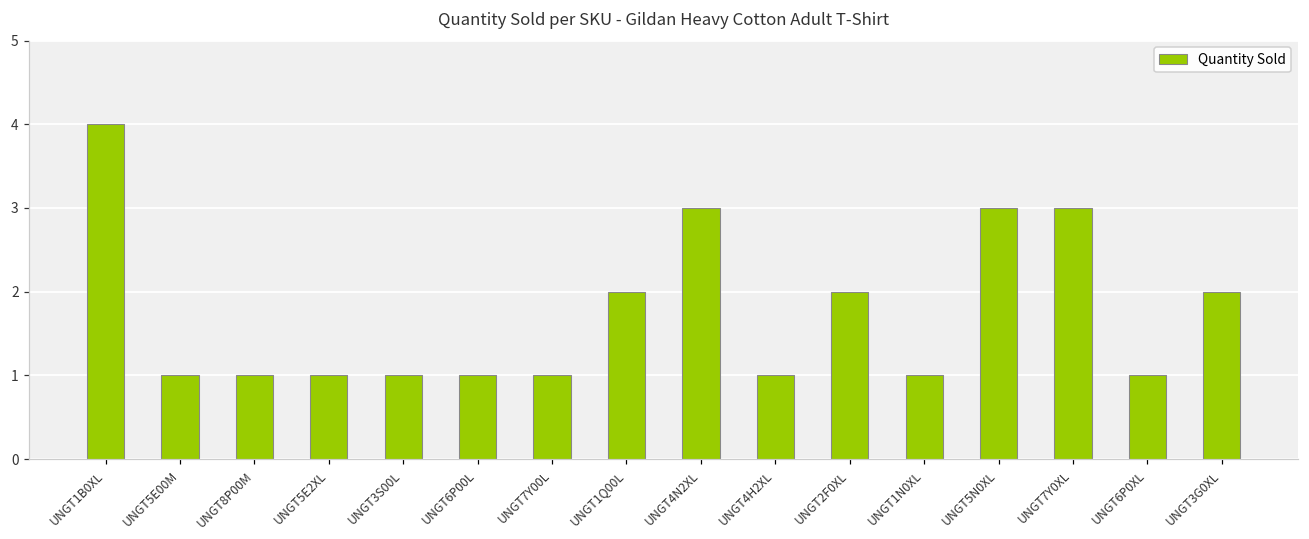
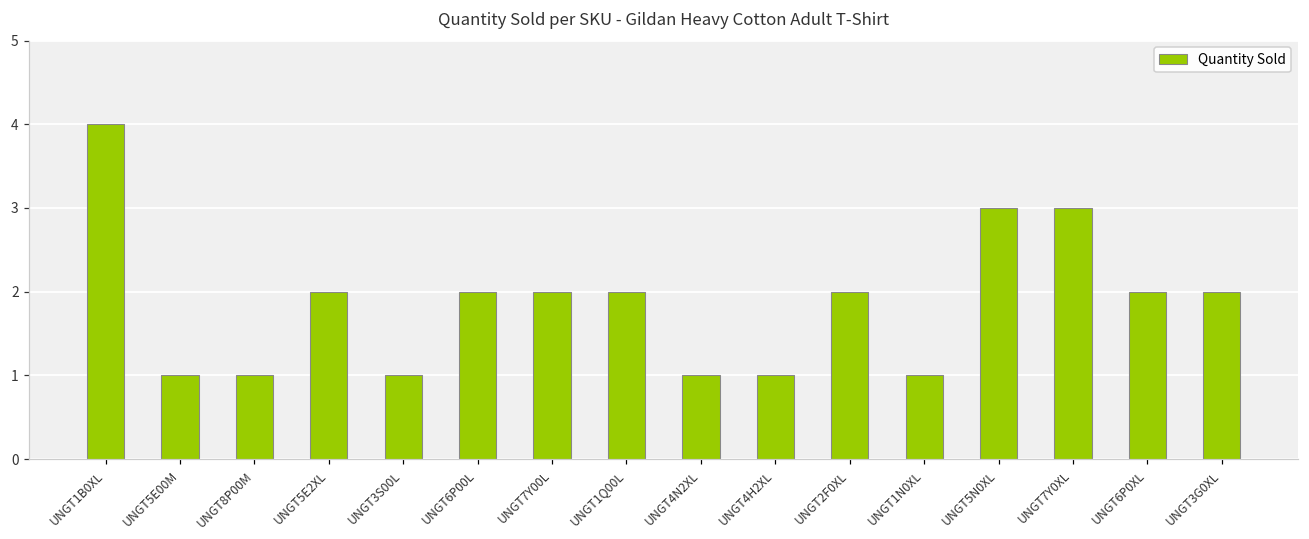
  {
    "UNGT1B0XL": 4,
    "UNGT5E00M": 1,
    "UNGT8P00M": 1,
-   "UNGT5E2XL": 1,
+   "UNGT5E2XL": 2,
    "UNGT3S00L": 1,
-   "UNGT6P00L": 1,
-   "UNGT7Y00L": 1,
+   "UNGT6P00L": 2,
+   "UNGT7Y00L": 2,
    "UNGT1Q00L": 2,
-   "UNGT4N2XL": 3,
+   "UNGT4N2XL": 1,
    "UNGT4H2XL": 1,
    "UNGT2F0XL": 2,
    "UNGT1N0XL": 1,
    "UNGT5N0XL": 3,
    "UNGT7Y0XL": 3,
-   "UNGT6P0XL": 1,
+   "UNGT6P0XL": 2,
    "UNGT3G0XL": 2
  }
